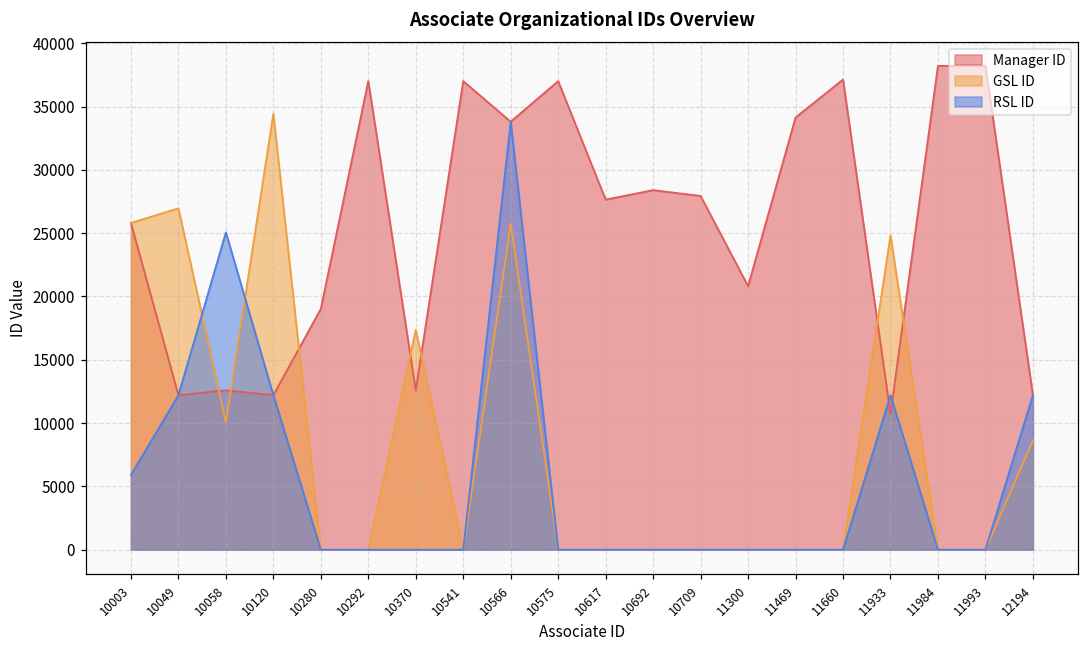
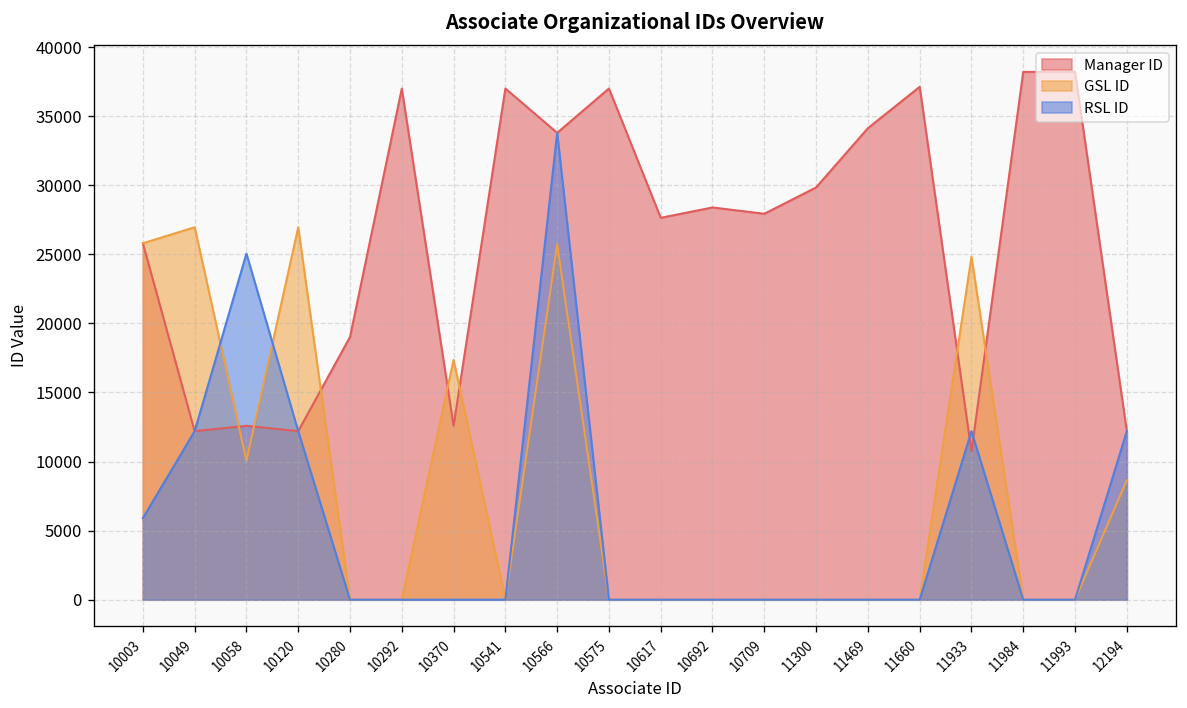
  {
    "Manager ID": {
      "10058": 12600,
      "10280": 19000,
      "10292": 37000,
      "10370": 12600,
      "10541": 37000,
      "10575": 37000,
      "10617": 27600,
      "10692": 28400,
      "10709": 27900,
-     "11300": 20800,
+     "11300": 29800,
      "11469": 34100,
      "11660": 37100,
      "11933": 10700,
      "11984": 38200
    },
    "GSL ID": {
      "10049": 27000,
      "10058": 10100,
-     "10120": 34400,
+     "10120": 27000,
      "10370": 17400,
      "10566": 25700,
      "11933": 24800,
      "12194": 8600
    },
    "RSL ID": {
      "10003": 5900,
      "10058": 25100,
      "10370": 0,
      "11933": 12200
    }
  }
